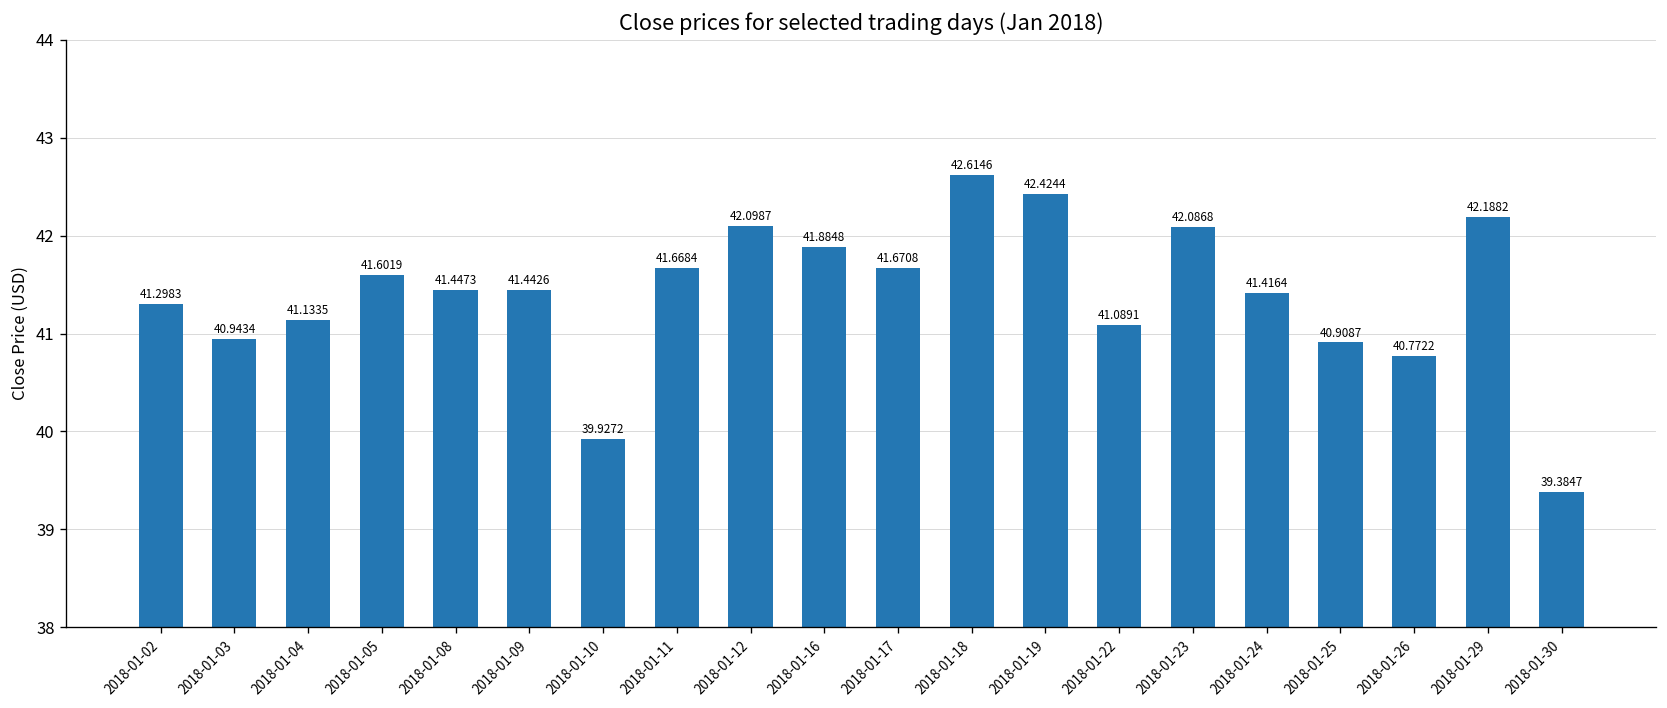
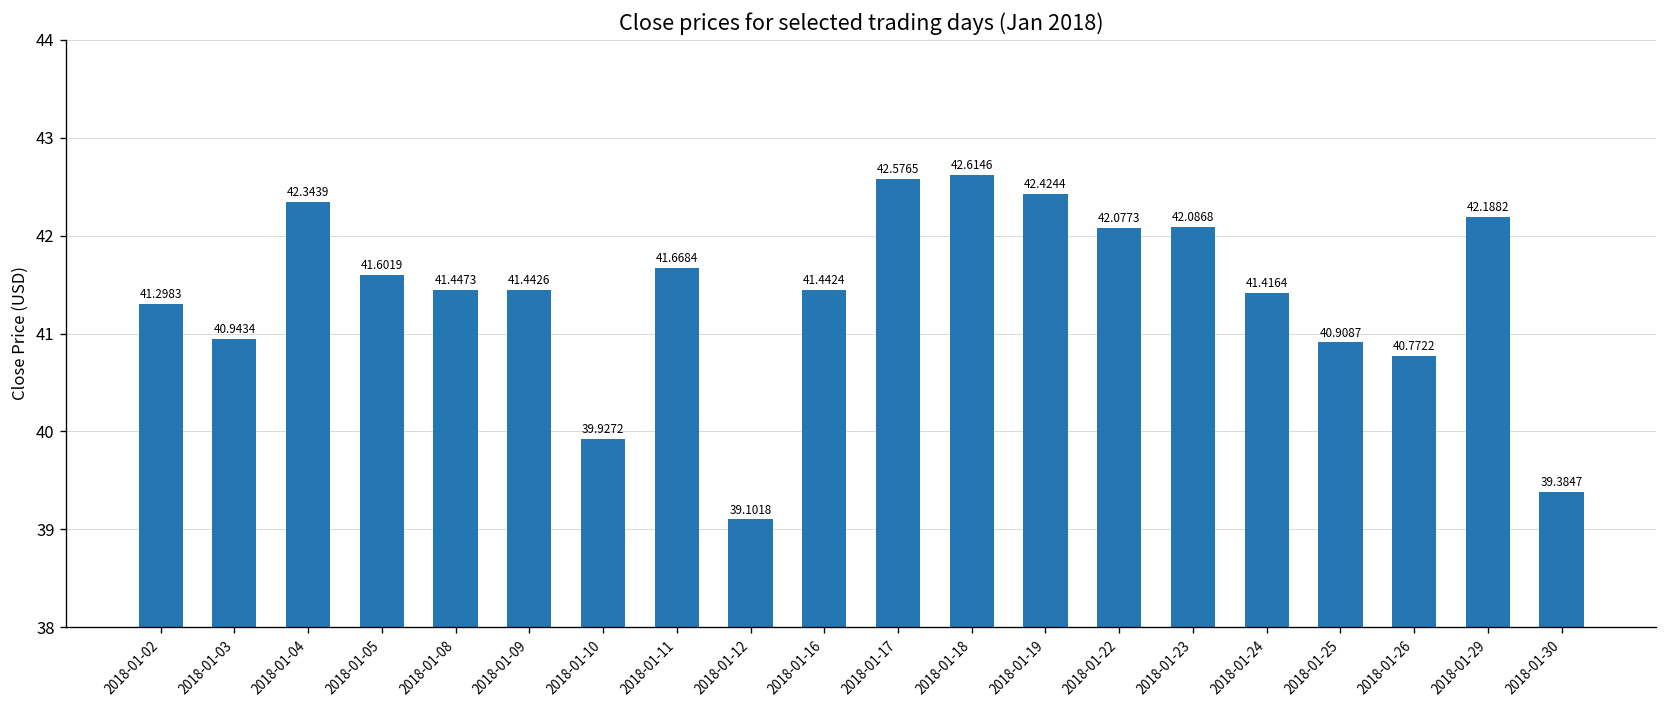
  {
    "2018-01-02": 41.2983,
    "2018-01-03": 40.9434,
-   "2018-01-04": 41.1335,
+   "2018-01-04": 42.3439,
    "2018-01-05": 41.6019,
    "2018-01-08": 41.4473,
    "2018-01-09": 41.4426,
    "2018-01-10": 39.9272,
    "2018-01-11": 41.6684,
-   "2018-01-12": 42.0987,
-   "2018-01-16": 41.8848,
-   "2018-01-17": 41.6708,
+   "2018-01-12": 39.1018,
+   "2018-01-16": 41.4424,
+   "2018-01-17": 42.5765,
    "2018-01-18": 42.6146,
    "2018-01-19": 42.4244,
-   "2018-01-22": 41.0891,
+   "2018-01-22": 42.0773,
    "2018-01-23": 42.0868,
    "2018-01-24": 41.4164,
    "2018-01-25": 40.9087,
    "2018-01-26": 40.7722,
    "2018-01-29": 42.1882,
    "2018-01-30": 39.3847
  }
